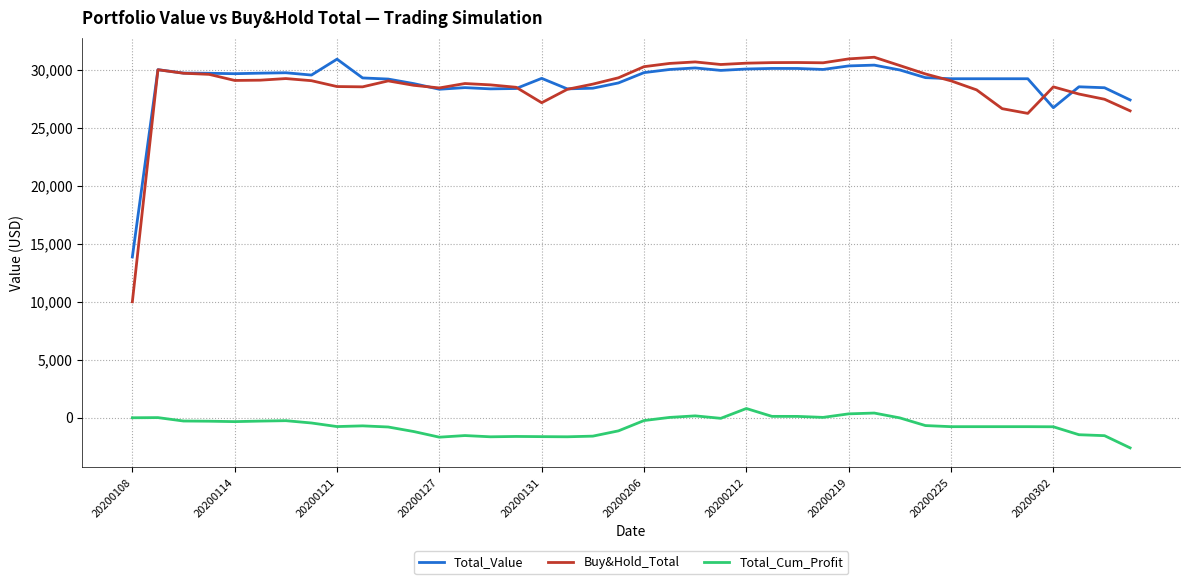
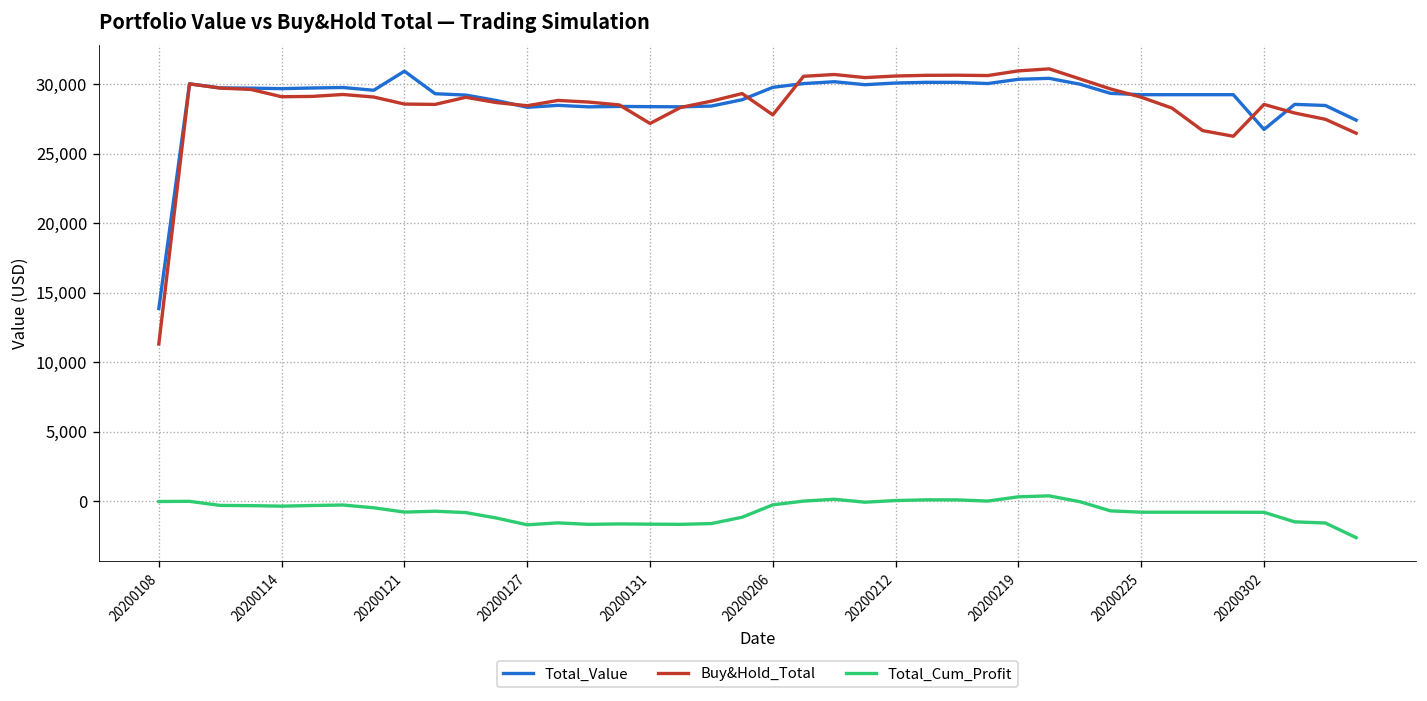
  {
    "Total_Value": {
      "20200108": "13,900",
      "20200114": "29,700",
      "20200121": "30,900",
-     "20200131": "29,300",
+     "20200131": "28,400",
      "20200206": "29,800",
      "20200212": "30,100",
      "20200219": "30,300",
      "20200302": "26,700"
    },
    "Buy&Hold_Total": {
-     "20200108": "10,000",
+     "20200108": "11,300",
      "20200114": "29,100",
      "20200121": "28,600",
      "20200131": "27,200",
-     "20200206": "30,300",
+     "20200206": "27,800",
      "20200212": "30,600",
      "20200219": "30,900",
      "20200302": "28,500"
    },
    "Total_Cum_Profit": {
      "20200108": "0",
      "20200114": "-300",
      "20200121": "-800",
      "20200127": "-1,700",
      "20200131": "-1,600",
      "20200206": "-200",
-     "20200212": "800",
+     "20200212": "100",
      "20200219": "300",
      "20200225": "-800",
      "20200302": "-800"
    }
  }
